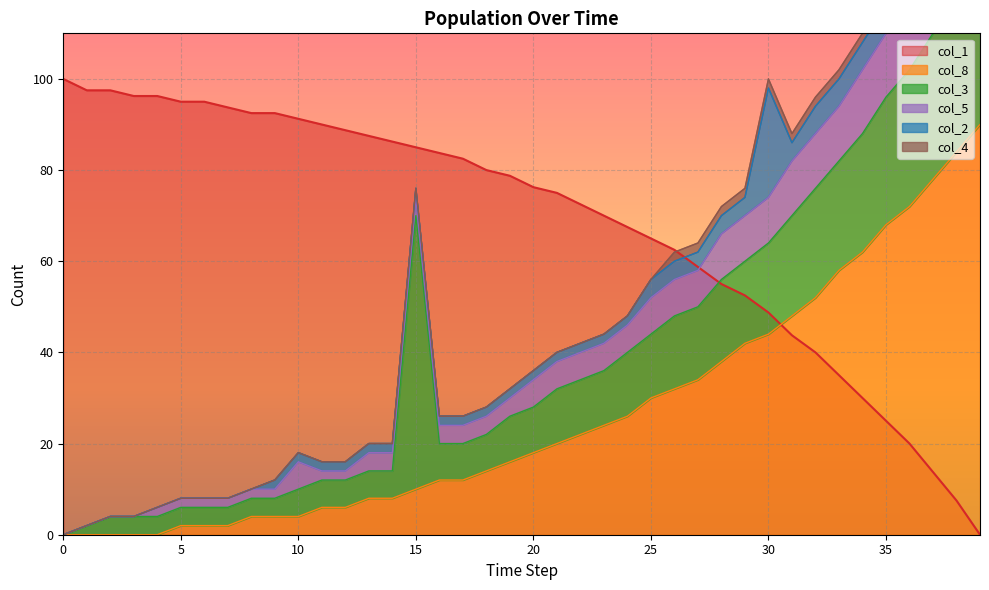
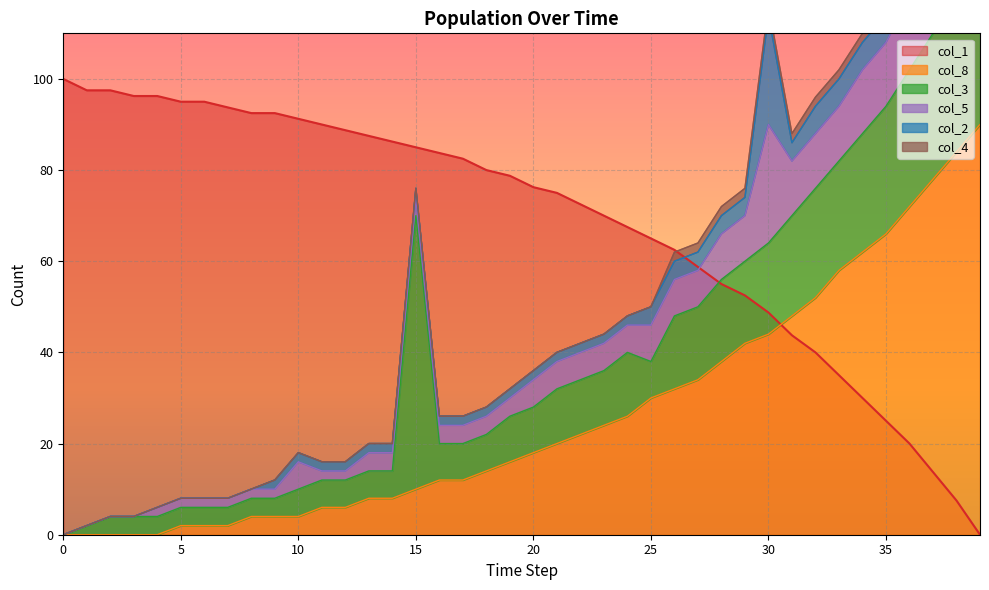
  {
    "col_1": {
      "0": 100,
      "5": 95,
      "10": 91,
      "15": 85,
      "20": 76,
      "25": 65,
      "30": 49,
      "35": 25
    },
    "col_8": {
      "5": 2,
      "10": 4,
      "15": 10,
      "20": 18,
      "25": 30,
      "30": 44,
-     "35": 68
+     "35": 66
    },
    "col_3": {
      "5": 4,
      "10": 6,
      "15": 60,
      "20": 10,
-     "25": 14,
+     "25": 8,
      "30": 20,
      "35": 28
    },
    "col_5": {
      "10": 6,
      "15": 4,
      "20": 6,
      "25": 8,
-     "30": 10,
+     "30": 26,
      "35": 14
    }
  }
